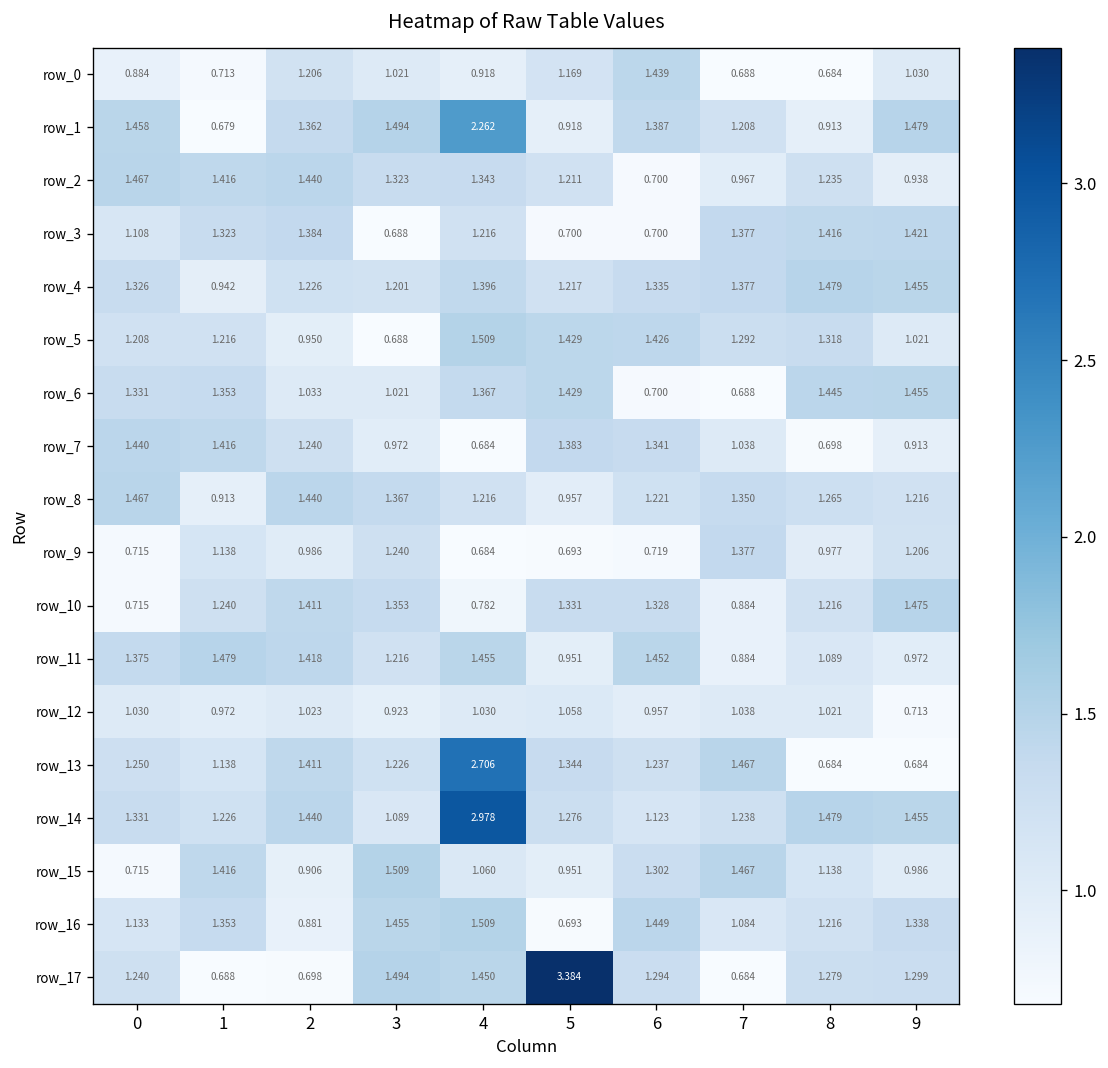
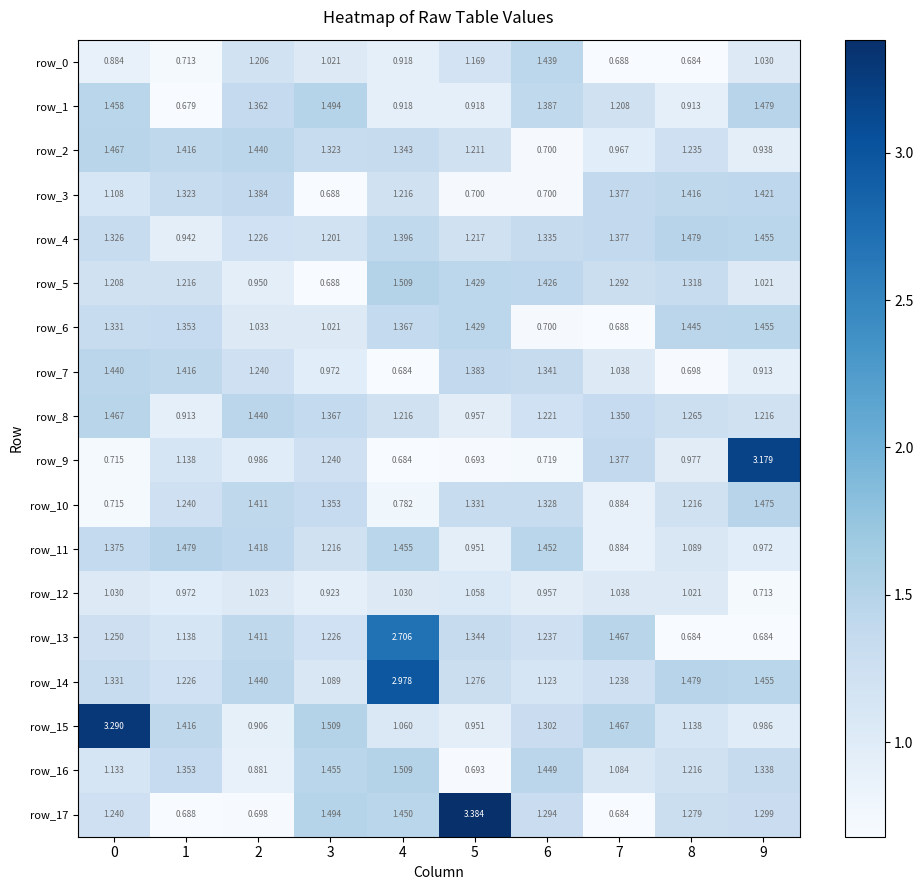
  {
    "row_0": {
      "0": 0.884,
      "1": 0.713,
      "2": 1.206,
      "3": 1.021,
      "4": 0.918,
      "5": 1.169,
      "6": 1.439,
      "7": 0.688,
      "8": 0.684,
      "9": 1.030
    },
    "row_1": {
      "0": 1.458,
      "1": 0.679,
      "2": 1.362,
      "3": 1.494,
-     "4": 2.262,
+     "4": 0.918,
      "5": 0.918,
      "6": 1.387,
      "7": 1.208,
      "8": 0.913,
      "9": 1.479
    },
    "row_2": {
      "0": 1.467,
      "1": 1.416,
      "2": 1.440,
      "3": 1.323,
      "4": 1.343,
      "5": 1.211,
      "6": 0.700,
      "7": 0.967,
      "8": 1.235,
      "9": 0.938
    },
    "row_3": {
      "0": 1.108,
      "1": 1.323,
      "2": 1.384,
      "3": 0.688,
      "4": 1.216,
      "5": 0.700,
      "6": 0.700,
      "7": 1.377,
      "8": 1.416,
      "9": 1.421
    },
    "row_4": {
      "0": 1.326,
      "1": 0.942,
      "2": 1.226,
      "3": 1.201,
      "4": 1.396,
      "5": 1.217,
      "6": 1.335,
      "7": 1.377,
      "8": 1.479,
      "9": 1.455
    },
    "row_5": {
      "0": 1.208,
      "1": 1.216,
      "2": 0.950,
      "3": 0.688,
      "4": 1.509,
      "5": 1.429,
      "6": 1.426,
      "7": 1.292,
      "8": 1.318,
      "9": 1.021
    },
    "row_6": {
      "0": 1.331,
      "1": 1.353,
      "2": 1.033,
      "3": 1.021,
      "4": 1.367,
      "5": 1.429,
      "6": 0.700,
      "7": 0.688,
      "8": 1.445,
      "9": 1.455
    },
    "row_7": {
      "0": 1.440,
      "1": 1.416,
      "2": 1.240,
      "3": 0.972,
      "4": 0.684,
      "5": 1.383,
      "6": 1.341,
      "7": 1.038,
      "8": 0.698,
      "9": 0.913
    },
    "row_8": {
      "0": 1.467,
      "1": 0.913,
      "2": 1.440,
      "3": 1.367,
      "4": 1.216,
      "5": 0.957,
      "6": 1.221,
      "7": 1.350,
      "8": 1.265,
      "9": 1.216
    },
    "row_9": {
      "0": 0.715,
      "1": 1.138,
      "2": 0.986,
      "3": 1.240,
      "4": 0.684,
      "5": 0.693,
      "6": 0.719,
      "7": 1.377,
      "8": 0.977,
-     "9": 1.206
+     "9": 3.179
    },
    "row_10": {
      "0": 0.715,
      "1": 1.240,
      "2": 1.411,
      "3": 1.353,
      "4": 0.782,
      "5": 1.331,
      "6": 1.328,
      "7": 0.884,
      "8": 1.216,
      "9": 1.475
    },
    "row_11": {
      "0": 1.375,
      "1": 1.479,
      "2": 1.418,
      "3": 1.216,
      "4": 1.455,
      "5": 0.951,
      "6": 1.452,
      "7": 0.884,
      "8": 1.089,
      "9": 0.972
    },
    "row_12": {
      "0": 1.030,
      "1": 0.972,
      "2": 1.023,
      "3": 0.923,
      "4": 1.030,
      "5": 1.058,
      "6": 0.957,
      "7": 1.038,
      "8": 1.021,
      "9": 0.713
    },
    "row_13": {
      "0": 1.250,
      "1": 1.138,
      "2": 1.411,
      "3": 1.226,
      "4": 2.706,
      "5": 1.344,
      "6": 1.237,
      "7": 1.467,
      "8": 0.684,
      "9": 0.684
    },
    "row_14": {
      "0": 1.331,
      "1": 1.226,
      "2": 1.440,
      "3": 1.089,
      "4": 2.978,
      "5": 1.276,
      "6": 1.123,
      "7": 1.238,
      "8": 1.479,
      "9": 1.455
    },
    "row_15": {
-     "0": 0.715,
+     "0": 3.290,
      "1": 1.416,
      "2": 0.906,
      "3": 1.509,
      "4": 1.060,
      "5": 0.951,
      "6": 1.302,
      "7": 1.467,
      "8": 1.138,
      "9": 0.986
    },
    "row_16": {
      "0": 1.133,
      "1": 1.353,
      "2": 0.881,
      "3": 1.455,
      "4": 1.509,
      "5": 0.693,
      "6": 1.449,
      "7": 1.084,
      "8": 1.216,
      "9": 1.338
    },
    "row_17": {
      "0": 1.240,
      "1": 0.688,
      "2": 0.698,
      "3": 1.494,
      "4": 1.450,
      "5": 3.384,
      "6": 1.294,
      "7": 0.684,
      "8": 1.279,
      "9": 1.299
    }
  }
